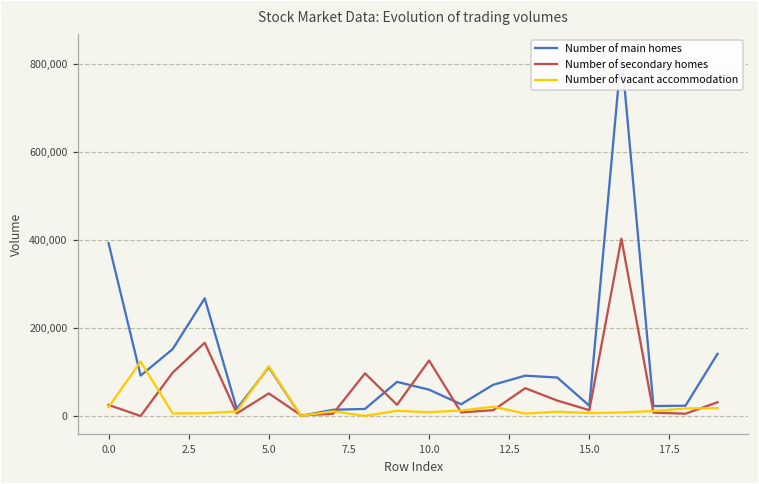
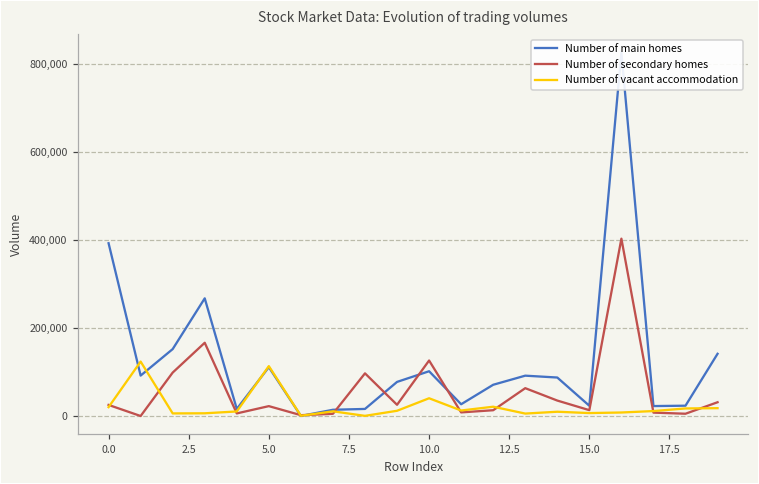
  {
    "Number of main homes": {
      "0.0": "390,000",
-     "10.0": "60,000",
+     "10.0": "100,000",
      "15.0": "20,000"
    },
    "Number of secondary homes": {
-     "5.0": "50,000",
+     "5.0": "20,000",
      "10.0": "130,000",
      "15.0": "10,000"
    },
    "Number of vacant accommodation": {
-     "10.0": "10,000",
+     "10.0": "40,000",
      "15.0": "10,000"
    }
  }
